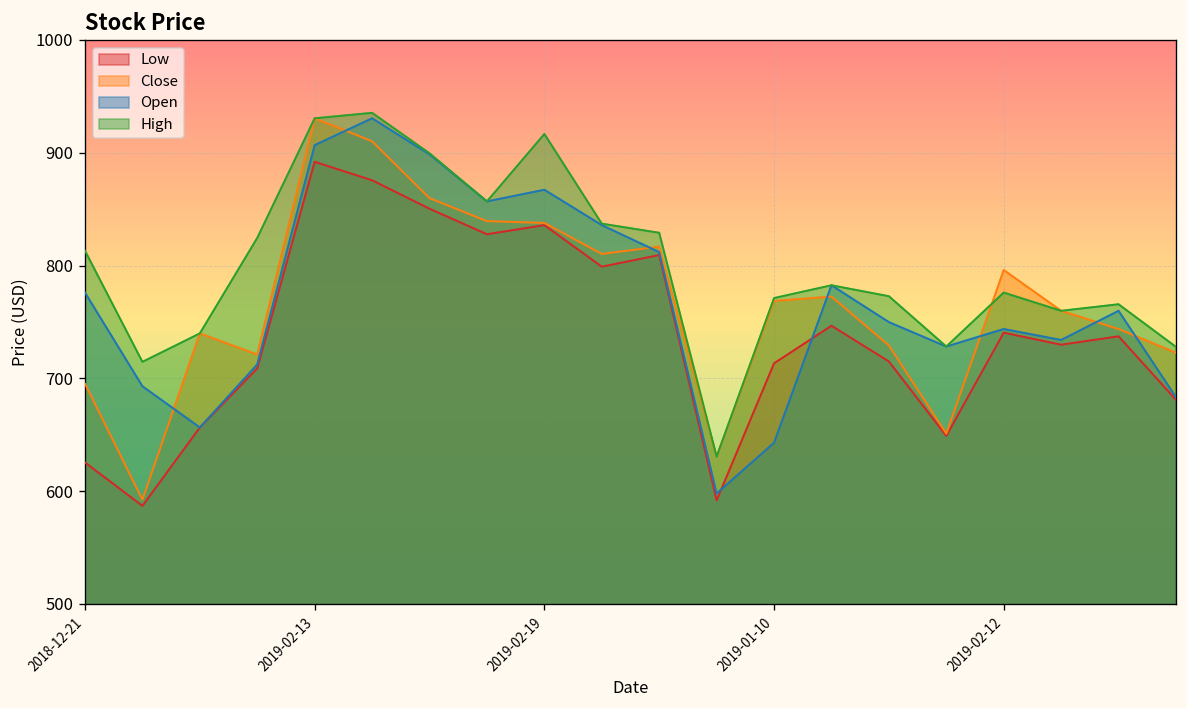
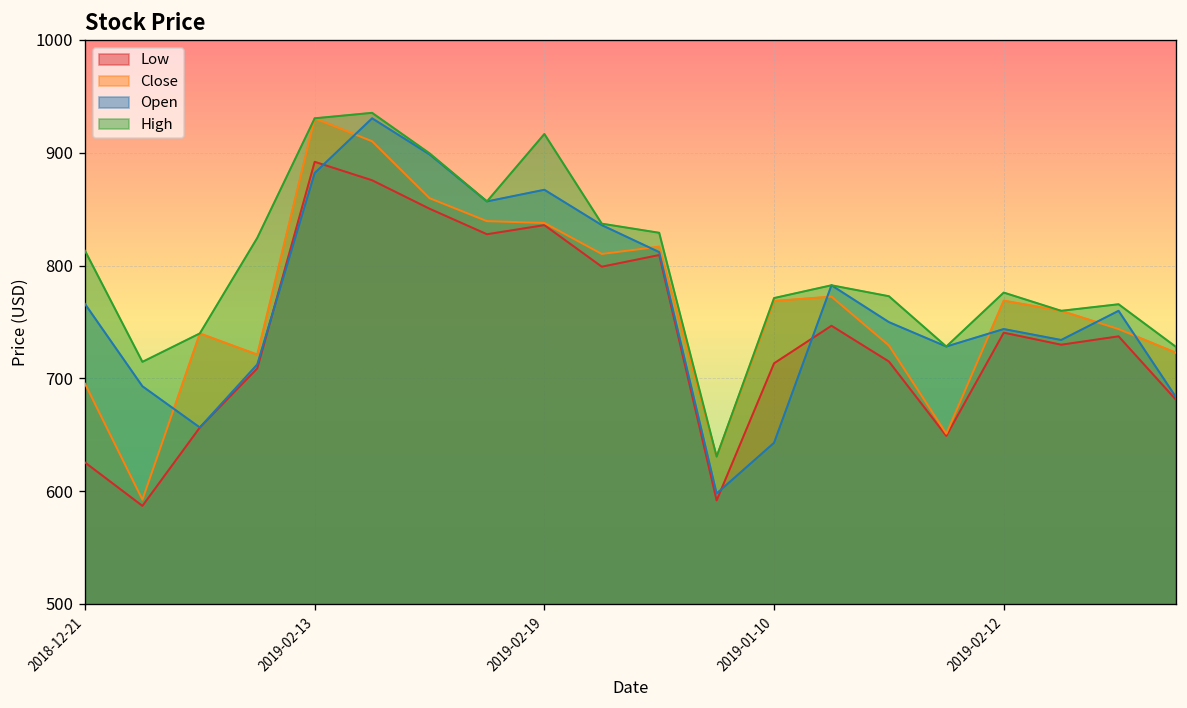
  {
    "Low": {
      "2018-12-21": 630,
      "2019-02-13": 890,
      "2019-01-10": 710,
      "2019-02-12": 740
    },
    "Close": {
      "2018-12-21": 700,
-     "2019-02-12": 800
+     "2019-02-12": 770
    },
    "Open": {
-     "2018-12-21": 780,
-     "2019-02-13": 910,
+     "2018-12-21": 770,
+     "2019-02-13": 880,
      "2019-02-19": 870,
      "2019-01-10": 640,
      "2019-02-12": 740
    },
    "High": {
      "2018-12-21": 810,
      "2019-02-19": 920,
      "2019-02-12": 780
    }
  }
